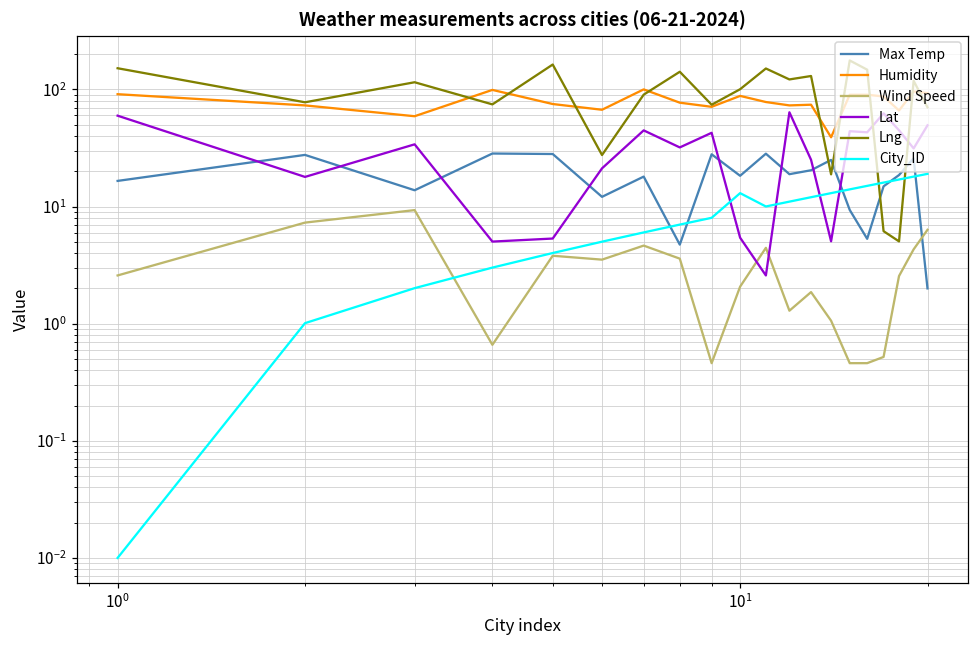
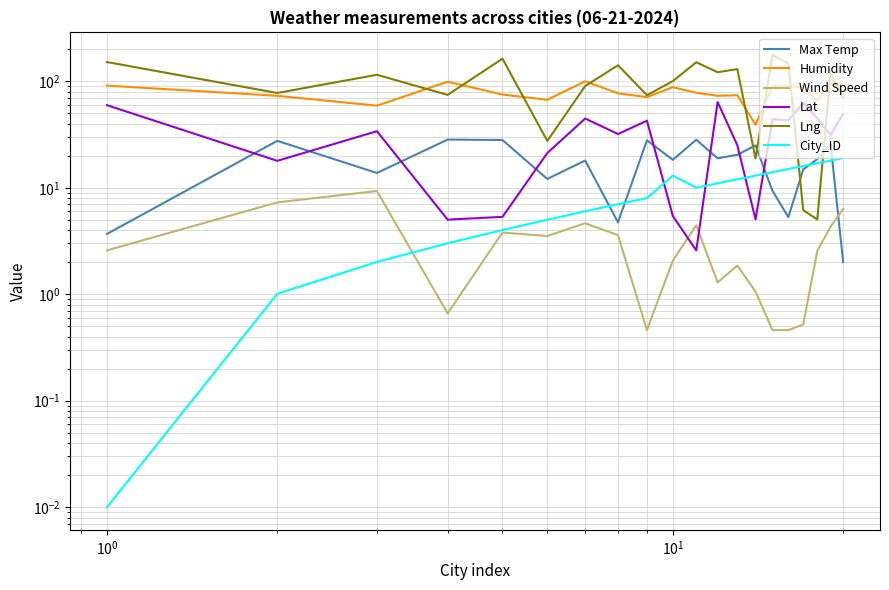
  {
    "Max Temp": {
-     "10^0": 17,
+     "10^0": 3.7,
      "10^1": 18
    },
    "Humidity": {
      "10^0": 90,
      "10^1": 90
    },
    "Wind Speed": {
      "10^0": 2.6,
      "10^1": 2.1
    },
    "Lat": {
      "10^0": 60,
      "10^1": 5
    },
    "Lng": {
      "10^0": 150,
      "10^1": 100
    },
    "City_ID": {
      "10^0": 0.010,
      "10^1": 13
    }
  }
